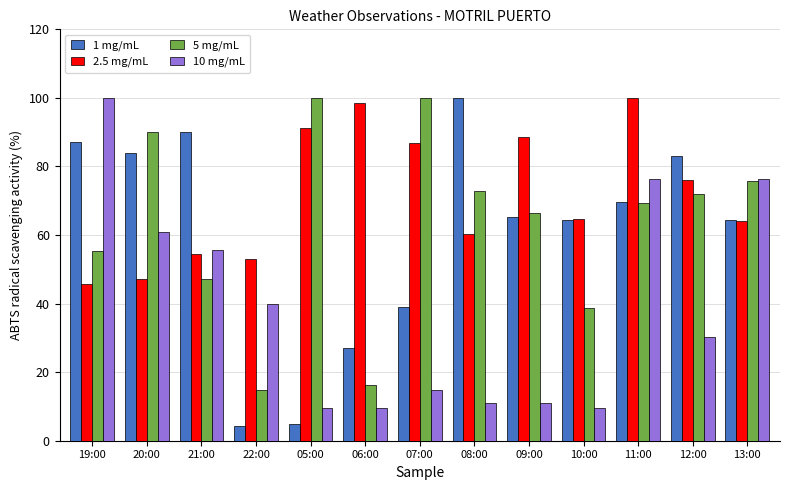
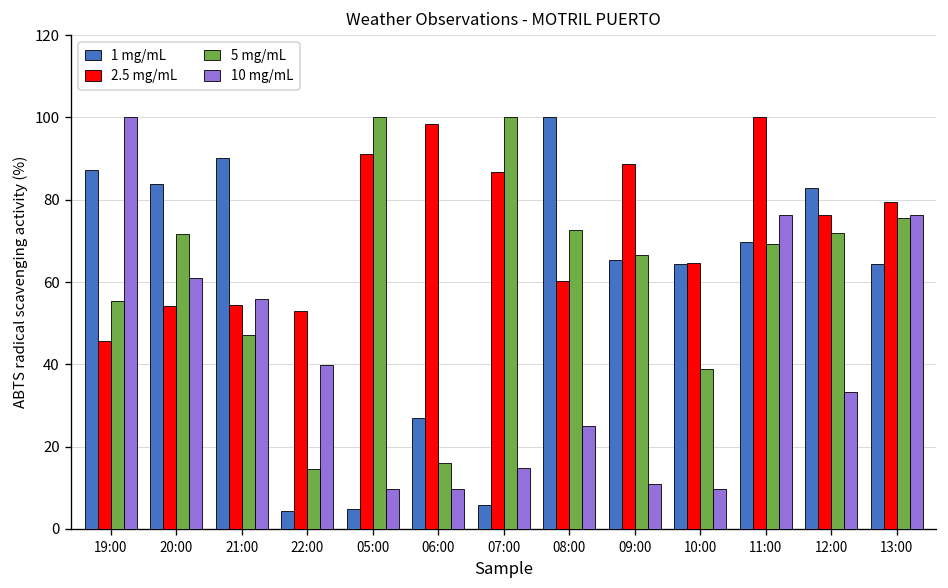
  {
    "1 mg/mL": {
      "19:00": 87,
      "20:00": 84,
      "21:00": 90,
      "22:00": 4,
      "05:00": 5,
      "06:00": 27,
-     "07:00": 39,
+     "07:00": 6,
      "08:00": 100,
      "09:00": 65,
      "10:00": 64,
      "11:00": 70,
      "12:00": 83,
      "13:00": 64
    },
    "2.5 mg/mL": {
      "19:00": 46,
-     "20:00": 47,
+     "20:00": 54,
      "21:00": 54,
      "22:00": 53,
      "05:00": 91,
      "06:00": 99,
      "07:00": 87,
      "08:00": 60,
      "09:00": 89,
      "10:00": 65,
      "11:00": 100,
      "12:00": 76,
-     "13:00": 64
+     "13:00": 79
    },
    "5 mg/mL": {
      "19:00": 55,
-     "20:00": 90,
+     "20:00": 72,
      "21:00": 47,
      "22:00": 15,
      "05:00": 100,
      "06:00": 16,
      "07:00": 100,
      "08:00": 73,
      "09:00": 67,
      "10:00": 39,
      "11:00": 69,
      "12:00": 72,
      "13:00": 76
    },
    "10 mg/mL": {
      "19:00": 100,
      "20:00": 61,
      "21:00": 56,
      "22:00": 40,
      "05:00": 10,
      "06:00": 10,
      "07:00": 15,
-     "08:00": 11,
+     "08:00": 25,
      "09:00": 11,
      "10:00": 10,
      "11:00": 76,
-     "12:00": 30,
+     "12:00": 33,
      "13:00": 76
    }
  }
